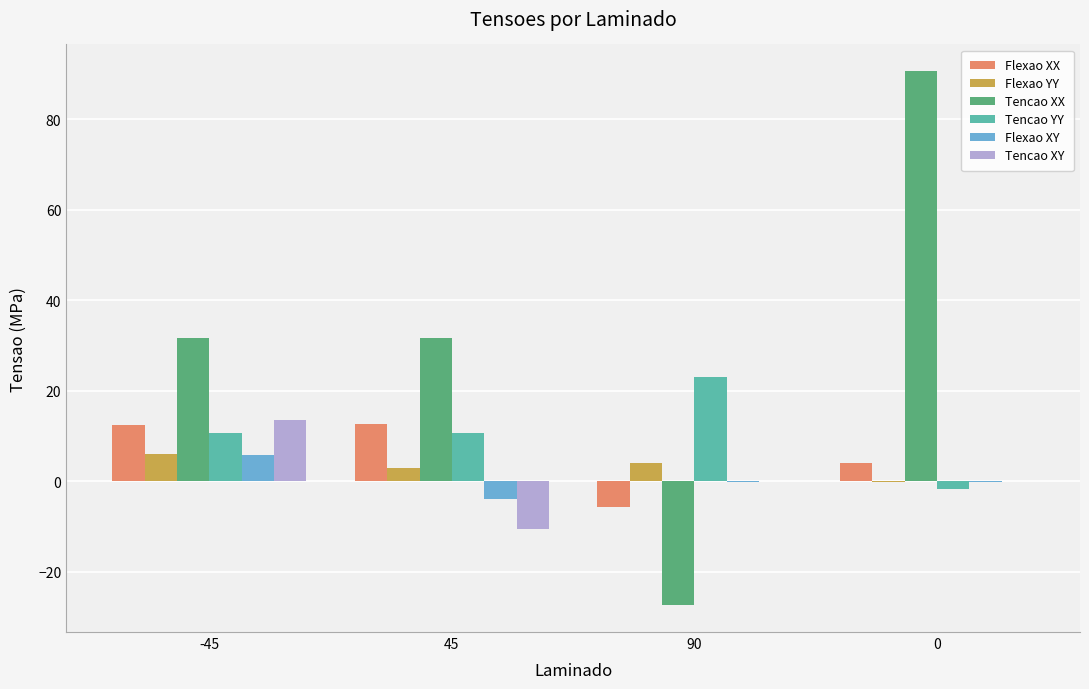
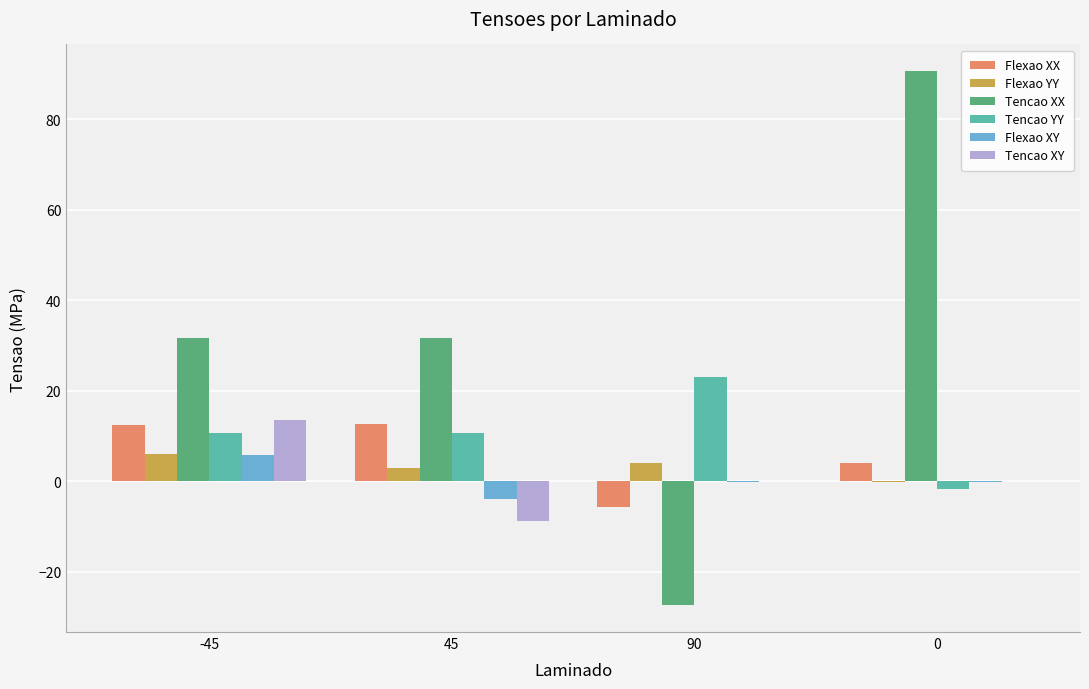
  {
    "Tencao XY": {
      "-45": 14,
-     "45": -11
+     "45": -9
    }
  }
